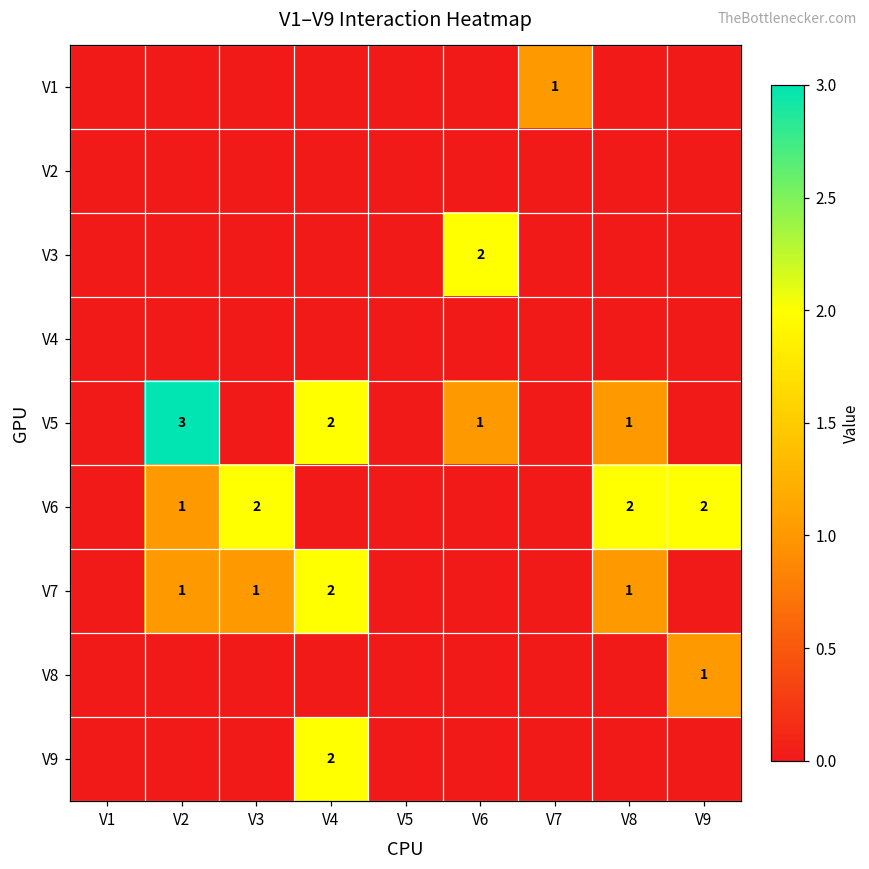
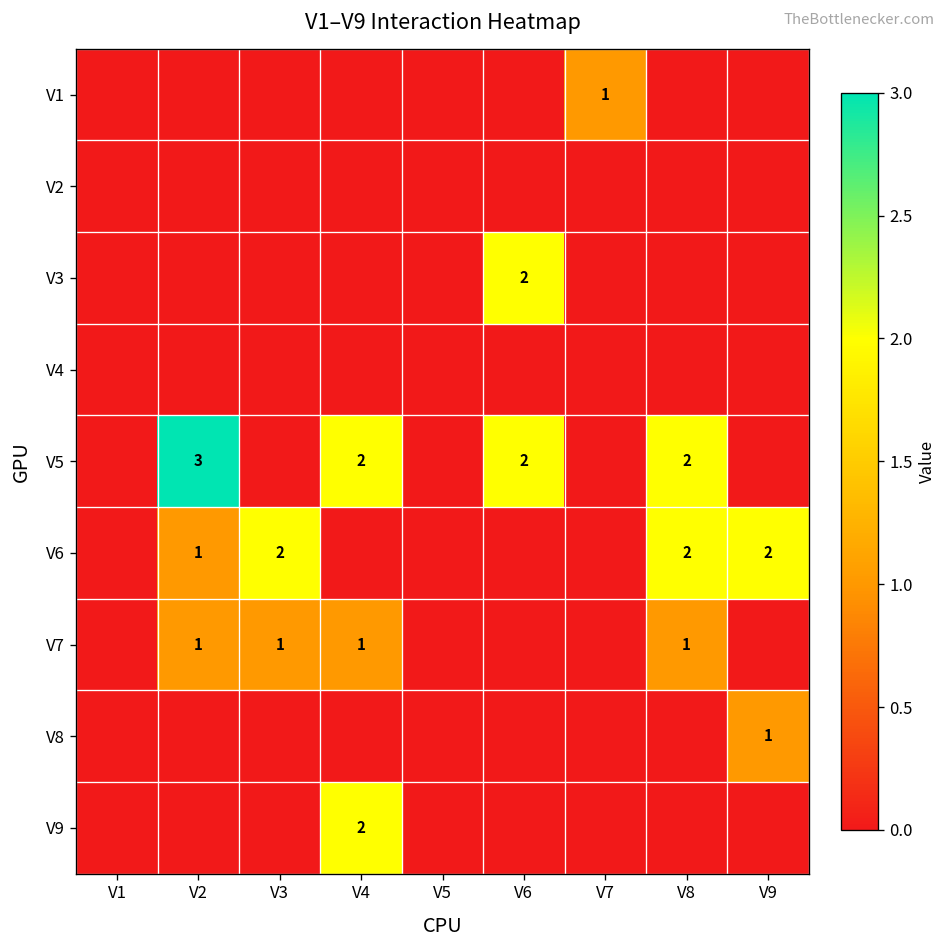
  {
    "V1": {
      "V7": 1
    },
    "V3": {
      "V6": 2
    },
    "V5": {
      "V2": 3,
      "V4": 2,
-     "V6": 1,
-     "V8": 1
+     "V6": 2,
+     "V8": 2
    },
    "V6": {
      "V2": 1,
      "V3": 2,
      "V8": 2,
      "V9": 2
    },
    "V7": {
      "V2": 1,
      "V3": 1,
-     "V4": 2,
+     "V4": 1,
      "V8": 1
    },
    "V8": {
      "V9": 1
    },
    "V9": {
      "V4": 2
    }
  }
